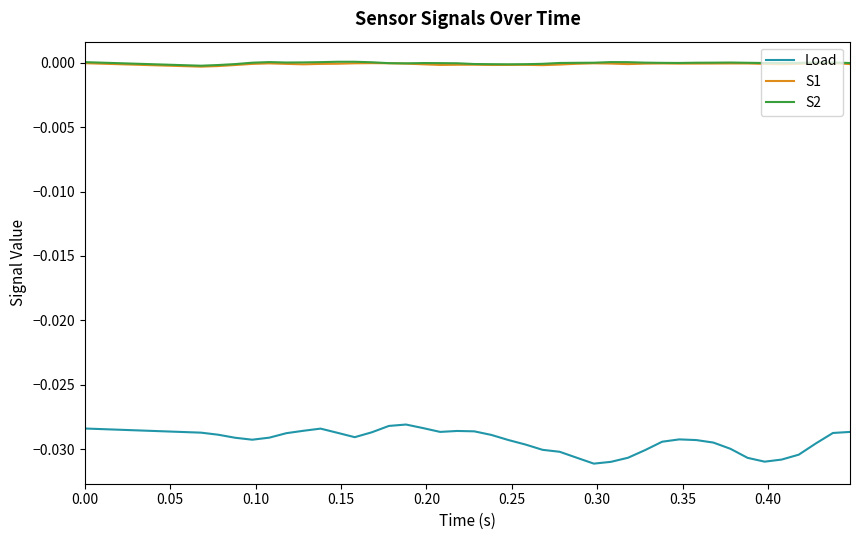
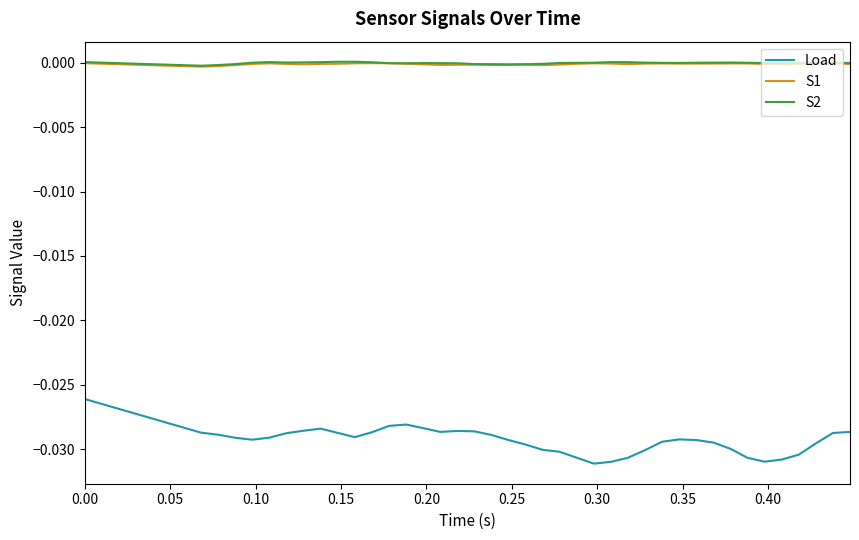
  {
    "Load": {
-     "0.00": -0.0284
+     "0.00": -0.0261
    }
  }
